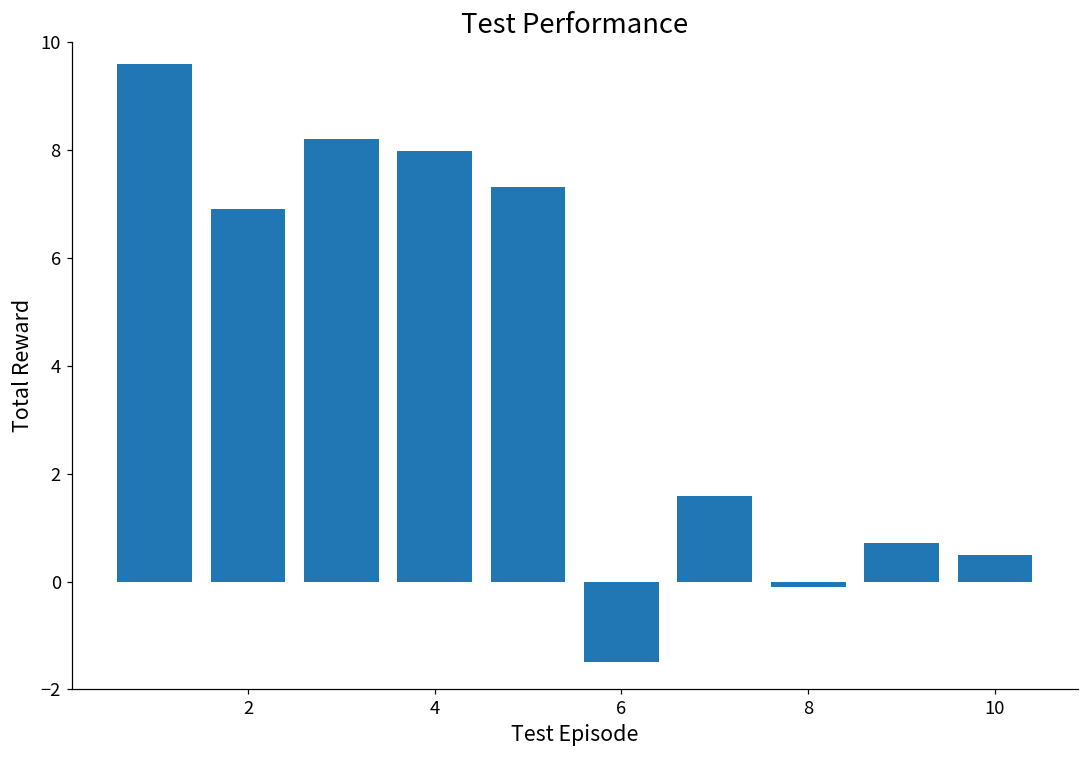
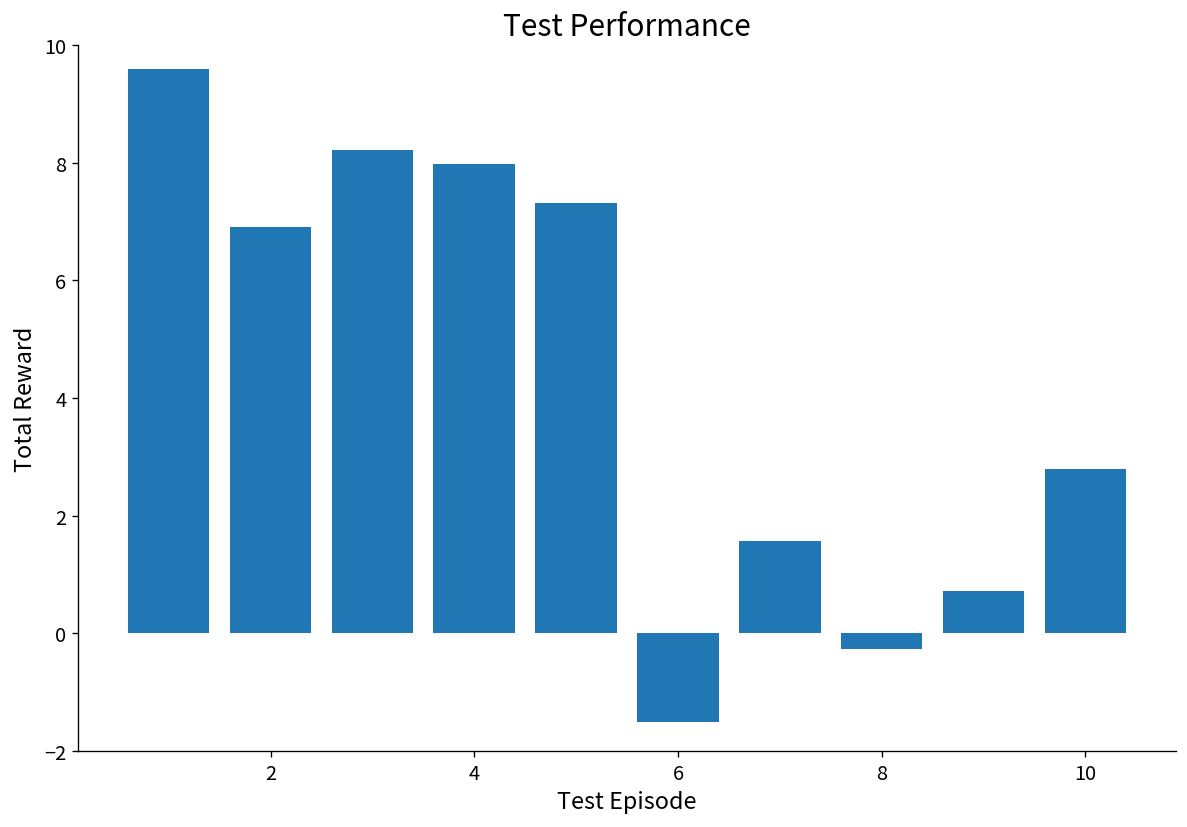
  {
    "2": 6.9,
    "4": 8.0,
    "6": -1.5,
-   "8": -0.1,
-   "10": 0.5
+   "8": -0.3,
+   "10": 2.8
  }
